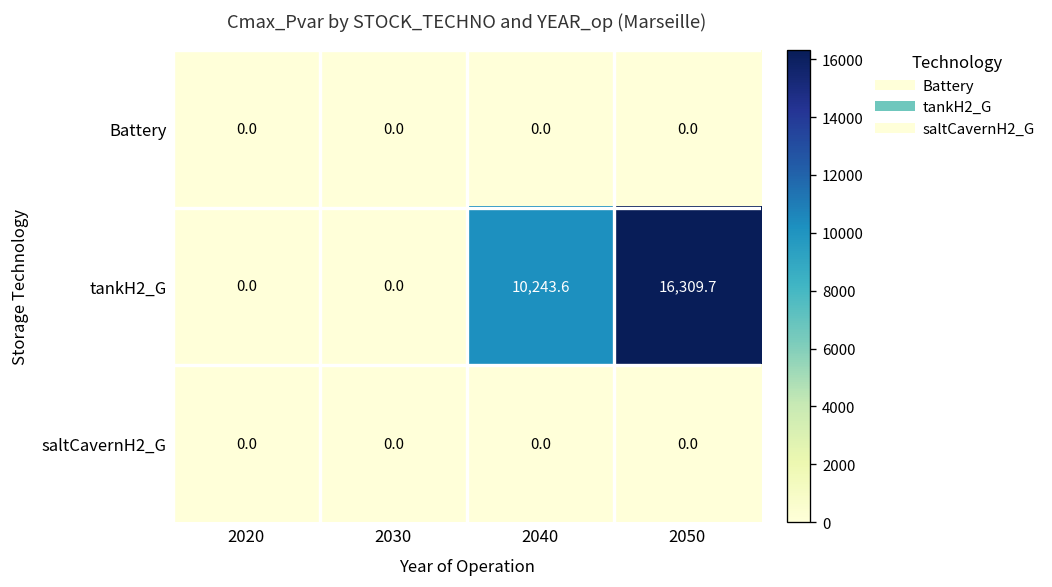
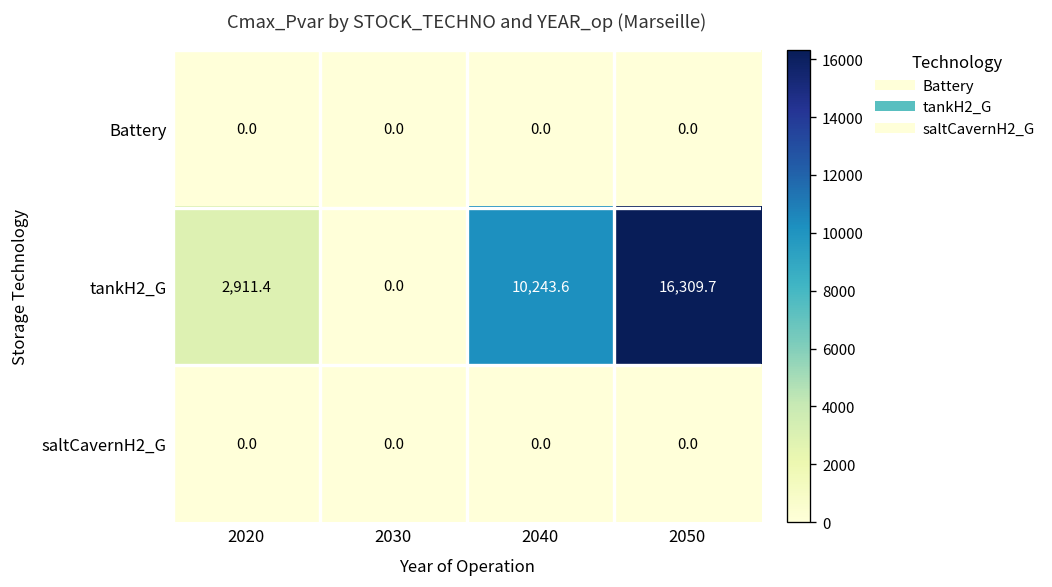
  {
    "Battery": {
      "2020": "0.0",
      "2030": "0.0",
      "2040": "0.0",
      "2050": "0.0"
    },
    "tankH2_G": {
-     "2020": "0.0",
+     "2020": "2,911.4",
      "2030": "0.0",
      "2040": "10,243.6",
      "2050": "16,309.7"
    },
    "saltCavernH2_G": {
      "2020": "0.0",
      "2030": "0.0",
      "2040": "0.0",
      "2050": "0.0"
    }
  }
